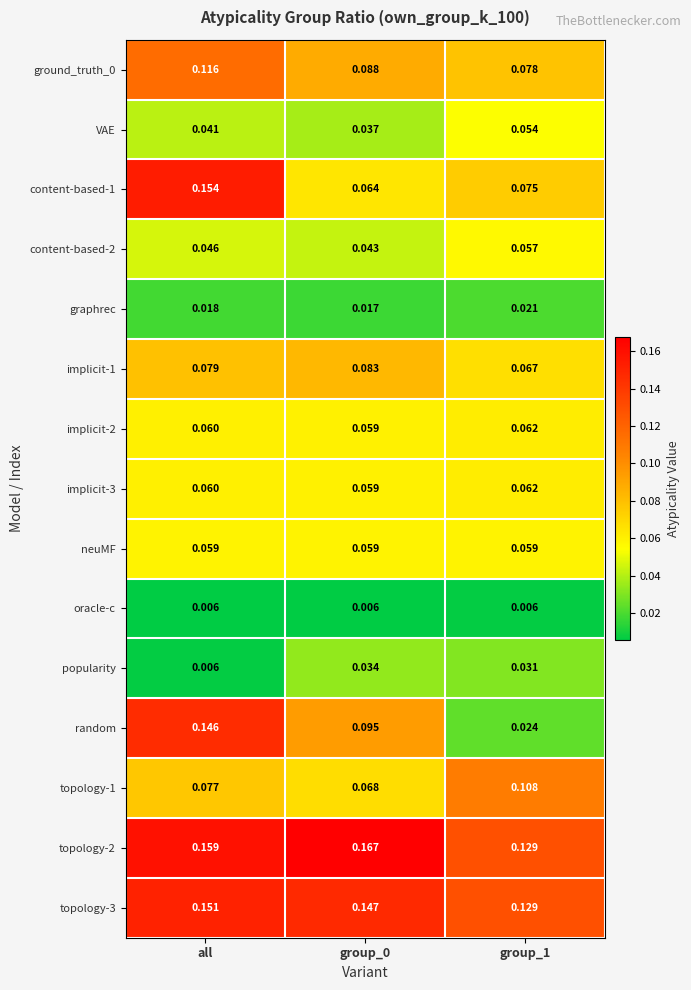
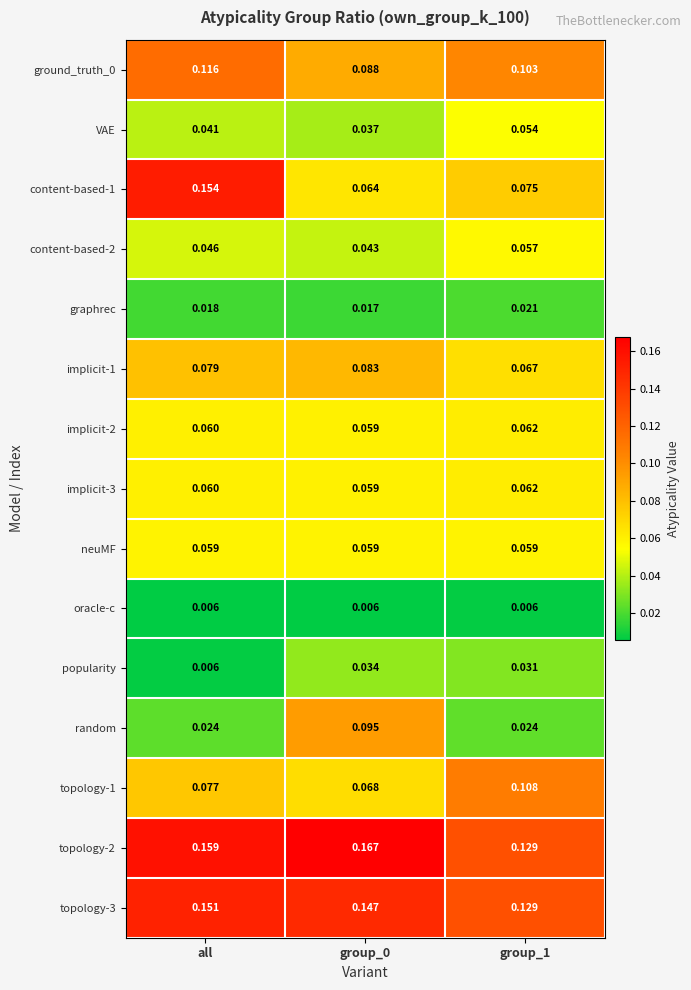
  {
    "ground_truth_0": {
      "all": 0.116,
      "group_0": 0.088,
-     "group_1": 0.078
+     "group_1": 0.103
    },
    "VAE": {
      "all": 0.041,
      "group_0": 0.037,
      "group_1": 0.054
    },
    "content-based-1": {
      "all": 0.154,
      "group_0": 0.064,
      "group_1": 0.075
    },
    "content-based-2": {
      "all": 0.046,
      "group_0": 0.043,
      "group_1": 0.057
    },
    "graphrec": {
      "all": 0.018,
      "group_0": 0.017,
      "group_1": 0.021
    },
    "implicit-1": {
      "all": 0.079,
      "group_0": 0.083,
      "group_1": 0.067
    },
    "implicit-2": {
      "all": 0.060,
      "group_0": 0.059,
      "group_1": 0.062
    },
    "implicit-3": {
      "all": 0.060,
      "group_0": 0.059,
      "group_1": 0.062
    },
    "neuMF": {
      "all": 0.059,
      "group_0": 0.059,
      "group_1": 0.059
    },
    "oracle-c": {
      "all": 0.006,
      "group_0": 0.006,
      "group_1": 0.006
    },
    "popularity": {
      "all": 0.006,
      "group_0": 0.034,
      "group_1": 0.031
    },
    "random": {
-     "all": 0.146,
+     "all": 0.024,
      "group_0": 0.095,
      "group_1": 0.024
    },
    "topology-1": {
      "all": 0.077,
      "group_0": 0.068,
      "group_1": 0.108
    },
    "topology-2": {
      "all": 0.159,
      "group_0": 0.167,
      "group_1": 0.129
    },
    "topology-3": {
      "all": 0.151,
      "group_0": 0.147,
      "group_1": 0.129
    }
  }
